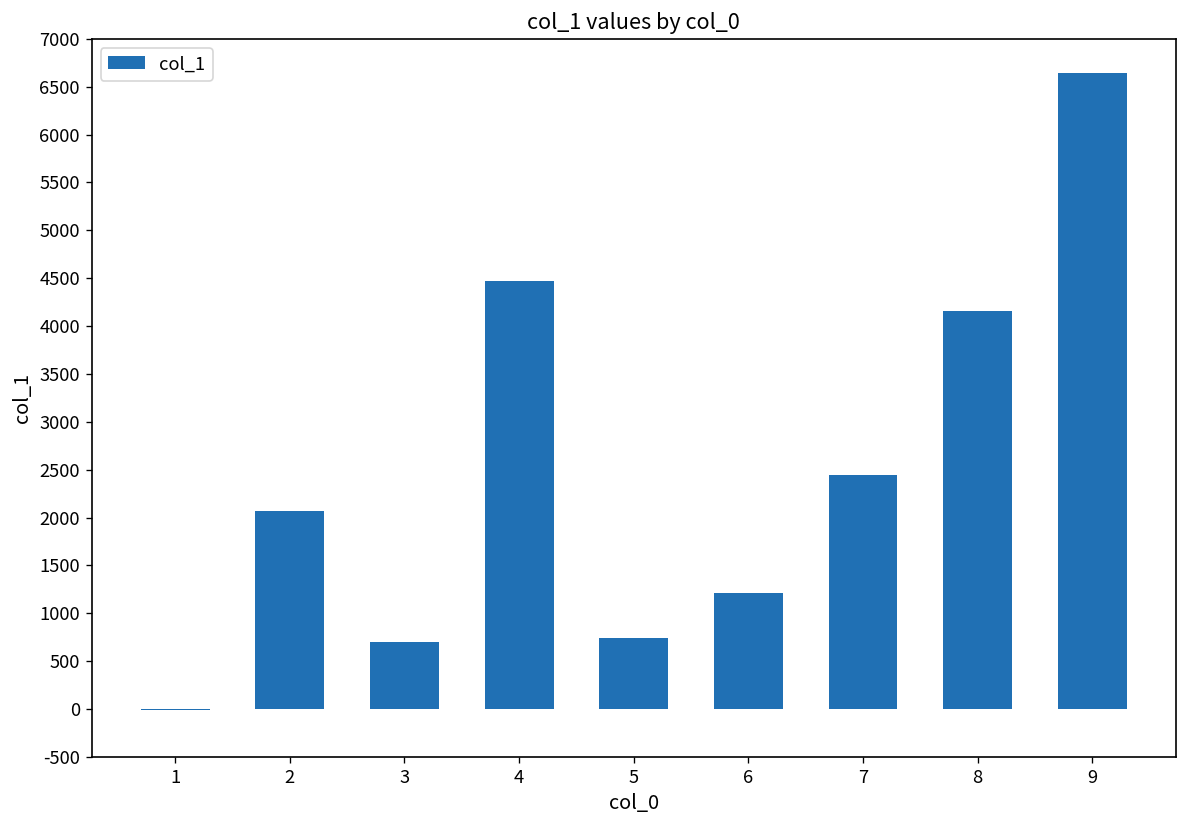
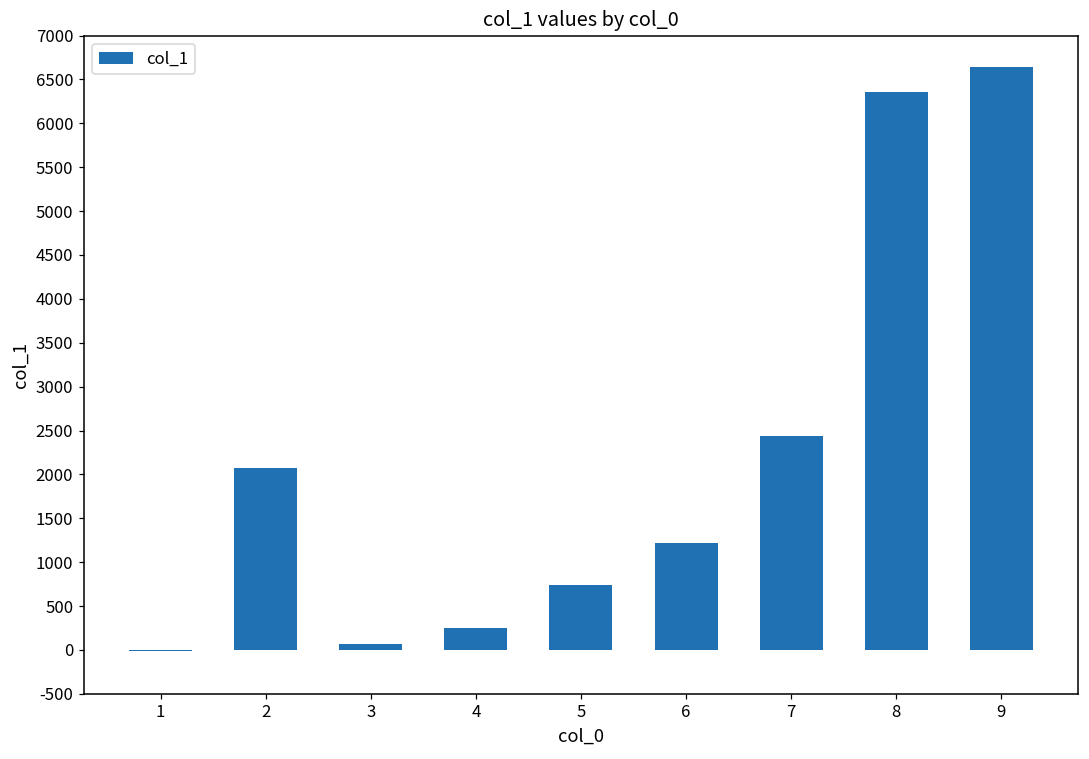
  {
    "2": 2100,
-   "3": 700,
-   "4": 4500,
+   "3": 100,
+   "4": 300,
    "5": 700,
    "6": 1200,
    "7": 2400,
-   "8": 4200,
+   "8": 6400,
    "9": 6600
  }
